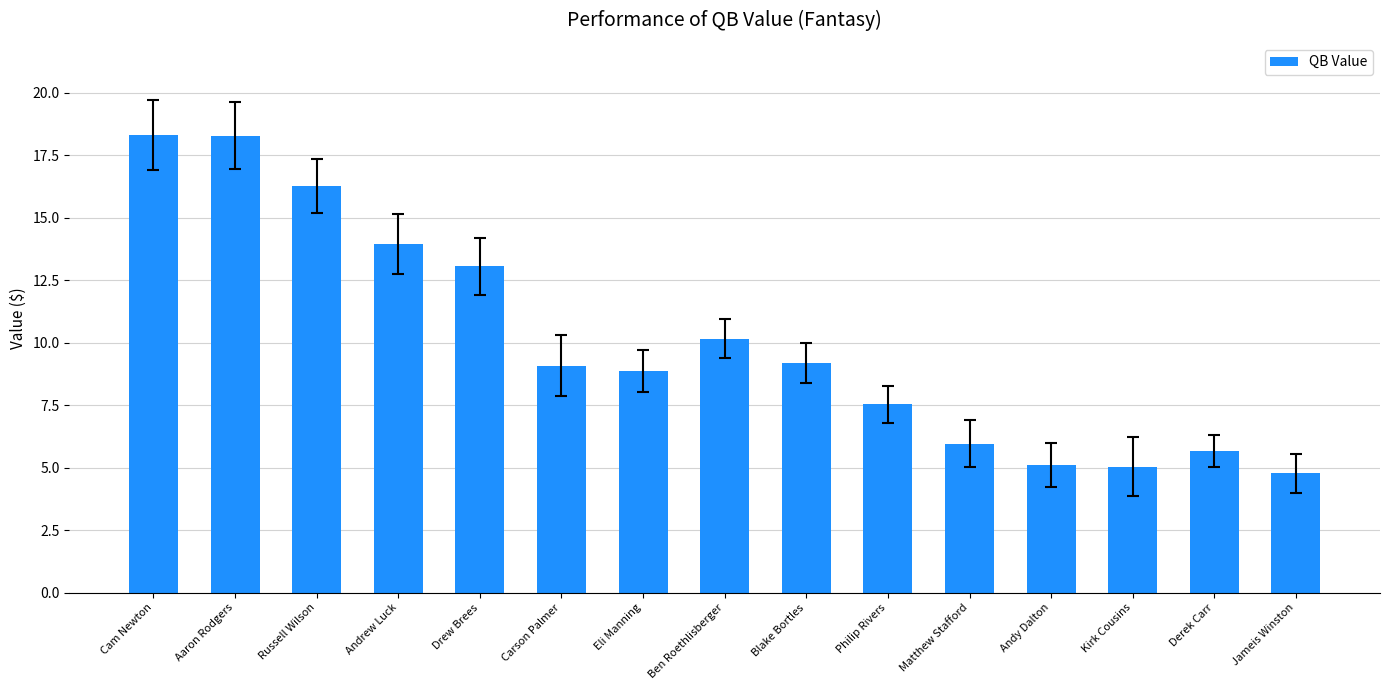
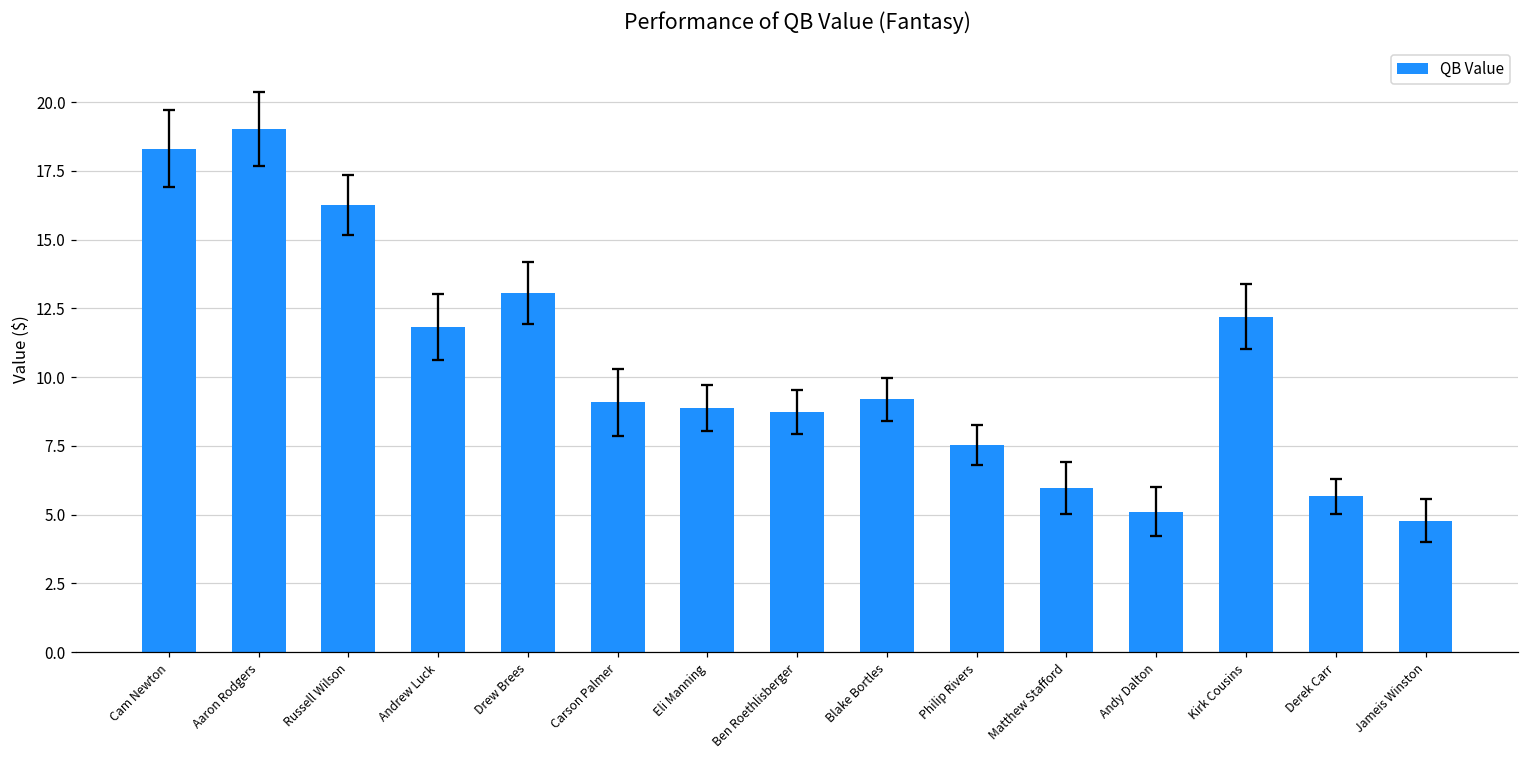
  {
    "QB Value": {
      "Cam Newton": 18.3,
-     "Aaron Rodgers": 18.3,
+     "Aaron Rodgers": 19.0,
      "Russell Wilson": 16.3,
-     "Andrew Luck": 13.9,
+     "Andrew Luck": 11.8,
      "Drew Brees": 13.1,
      "Carson Palmer": 9.1,
      "Eli Manning": 8.9,
-     "Ben Roethlisberger": 10.2,
+     "Ben Roethlisberger": 8.7,
      "Blake Bortles": 9.2,
      "Philip Rivers": 7.5,
      "Matthew Stafford": 6.0,
      "Andy Dalton": 5.1,
-     "Kirk Cousins": 5.0,
+     "Kirk Cousins": 12.2,
      "Derek Carr": 5.7,
      "Jameis Winston": 4.8
    }
  }
